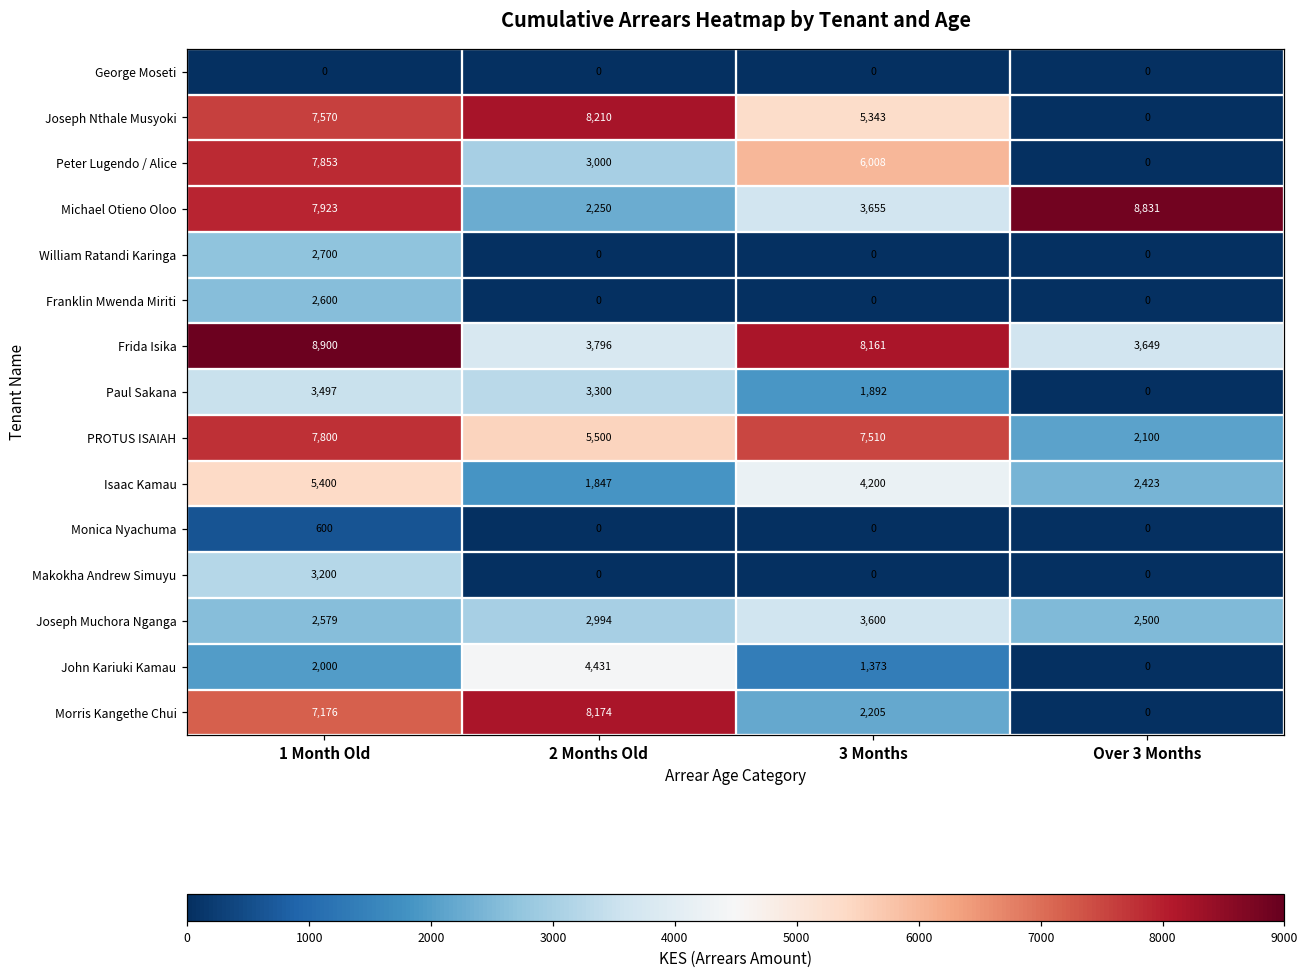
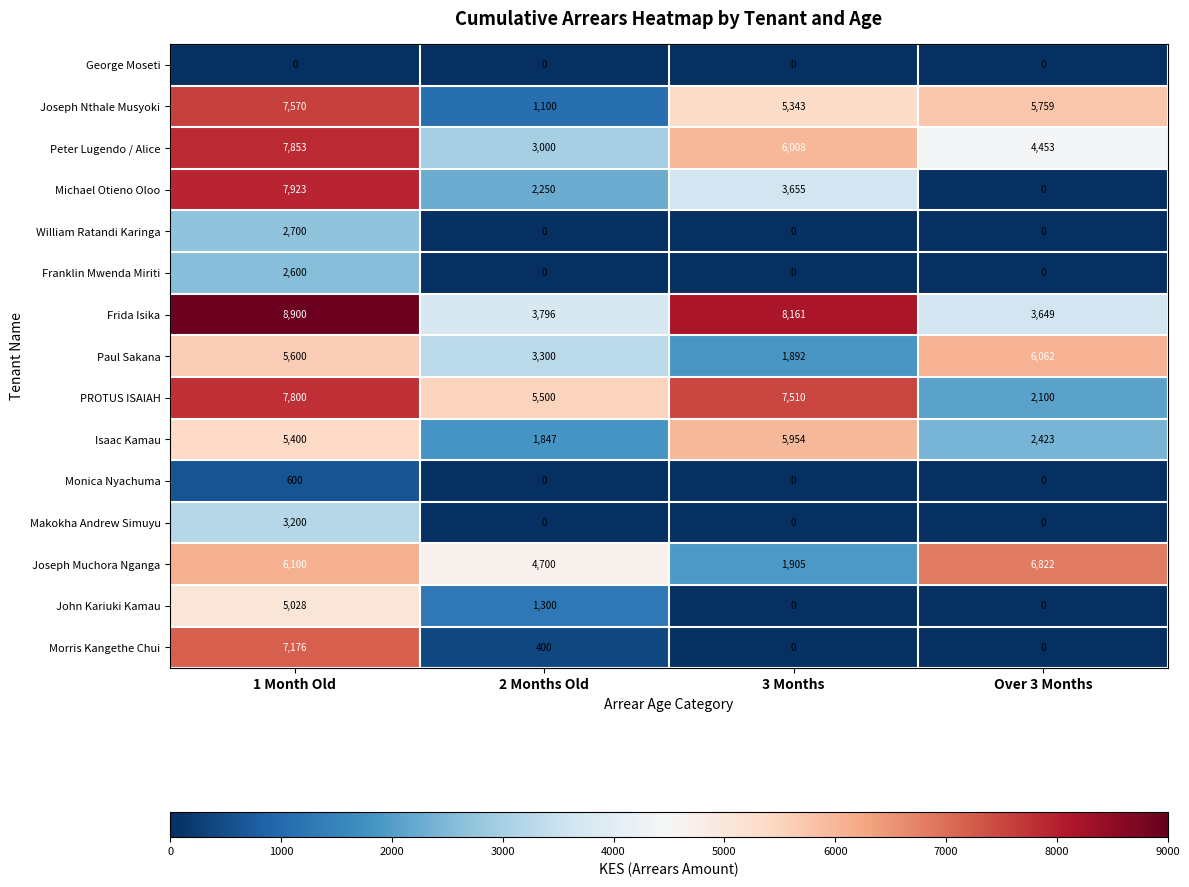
  {
    "George Moseti": {
      "1 Month Old": "0",
      "2 Months Old": "0",
      "3 Months": "0",
      "Over 3 Months": "0"
    },
    "Joseph Nthale Musyoki": {
      "1 Month Old": "7,570",
-     "2 Months Old": "8,210",
+     "2 Months Old": "1,100",
      "3 Months": "5,343",
-     "Over 3 Months": "0"
+     "Over 3 Months": "5,759"
    },
    "Peter Lugendo / Alice": {
      "1 Month Old": "7,853",
      "2 Months Old": "3,000",
      "3 Months": "6,008",
-     "Over 3 Months": "0"
+     "Over 3 Months": "4,453"
    },
    "Michael Otieno Oloo": {
      "1 Month Old": "7,923",
      "2 Months Old": "2,250",
      "3 Months": "3,655",
-     "Over 3 Months": "8,831"
+     "Over 3 Months": "0"
    },
    "William Ratandi Karinga": {
      "1 Month Old": "2,700",
      "2 Months Old": "0",
      "3 Months": "0",
      "Over 3 Months": "0"
    },
    "Franklin Mwenda Miriti": {
      "1 Month Old": "2,600",
      "2 Months Old": "0",
      "3 Months": "0",
      "Over 3 Months": "0"
    },
    "Frida Isika": {
      "1 Month Old": "8,900",
      "2 Months Old": "3,796",
      "3 Months": "8,161",
      "Over 3 Months": "3,649"
    },
    "Paul Sakana": {
-     "1 Month Old": "3,497",
+     "1 Month Old": "5,600",
      "2 Months Old": "3,300",
      "3 Months": "1,892",
-     "Over 3 Months": "0"
+     "Over 3 Months": "6,062"
    },
    "PROTUS ISAIAH": {
      "1 Month Old": "7,800",
      "2 Months Old": "5,500",
      "3 Months": "7,510",
      "Over 3 Months": "2,100"
    },
    "Isaac Kamau": {
      "1 Month Old": "5,400",
      "2 Months Old": "1,847",
-     "3 Months": "4,200",
+     "3 Months": "5,954",
      "Over 3 Months": "2,423"
    },
    "Monica Nyachuma": {
      "1 Month Old": "600",
      "2 Months Old": "0",
      "3 Months": "0",
      "Over 3 Months": "0"
    },
    "Makokha Andrew Simuyu": {
      "1 Month Old": "3,200",
      "2 Months Old": "0",
      "3 Months": "0",
      "Over 3 Months": "0"
    },
    "Joseph Muchora Nganga": {
-     "1 Month Old": "2,579",
-     "2 Months Old": "2,994",
-     "3 Months": "3,600",
-     "Over 3 Months": "2,500"
+     "1 Month Old": "6,100",
+     "2 Months Old": "4,700",
+     "3 Months": "1,905",
+     "Over 3 Months": "6,822"
    },
    "John Kariuki Kamau": {
-     "1 Month Old": "2,000",
-     "2 Months Old": "4,431",
-     "3 Months": "1,373",
+     "1 Month Old": "5,028",
+     "2 Months Old": "1,300",
+     "3 Months": "0",
      "Over 3 Months": "0"
    },
    "Morris Kangethe Chui": {
      "1 Month Old": "7,176",
-     "2 Months Old": "8,174",
-     "3 Months": "2,205",
+     "2 Months Old": "400",
+     "3 Months": "0",
      "Over 3 Months": "0"
    }
  }
